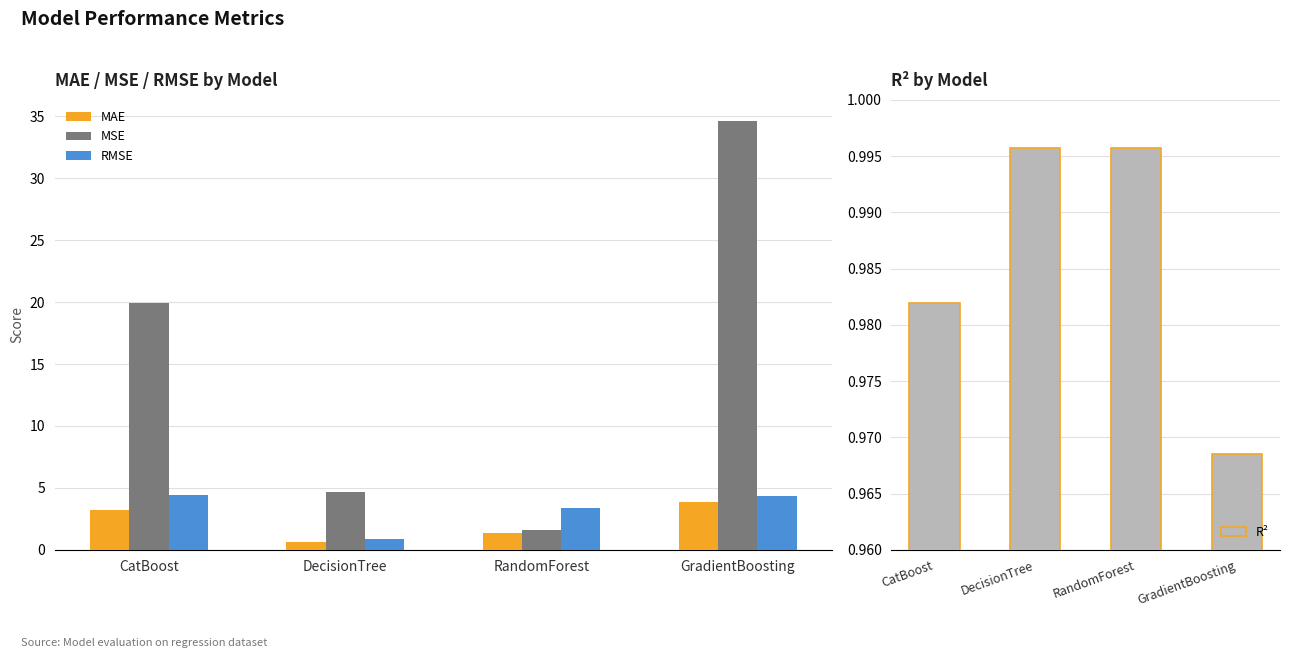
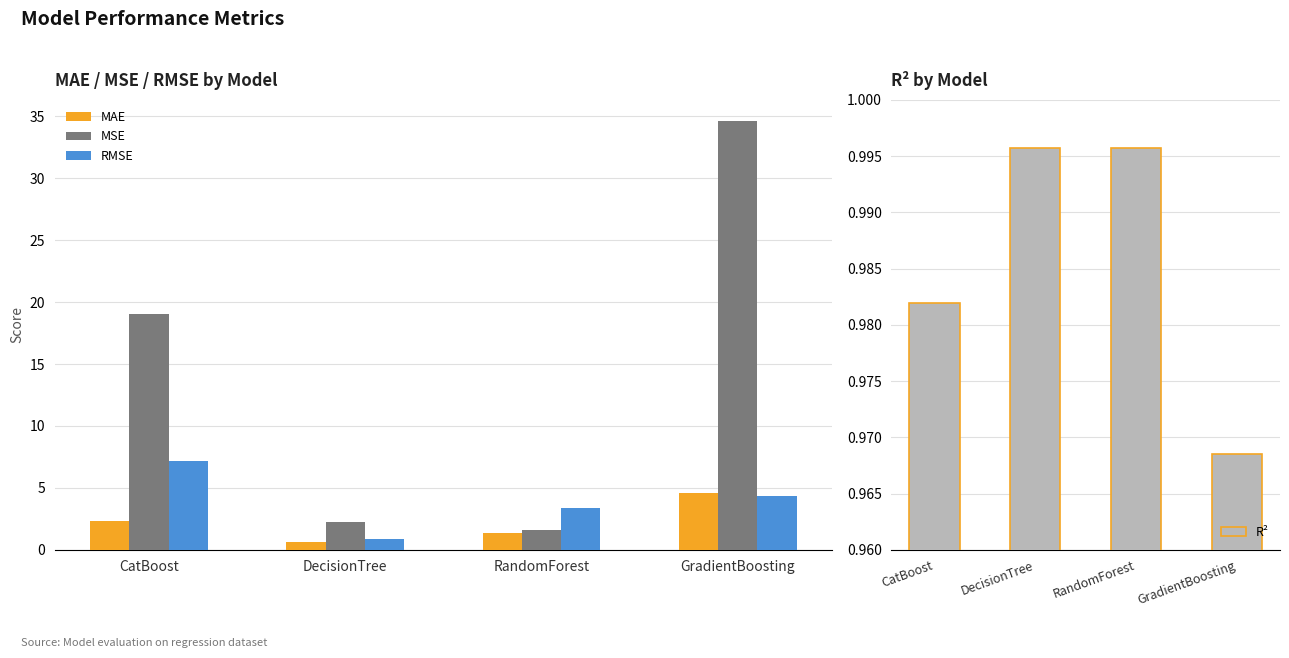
  {
    "MAE / MSE / RMSE by Model": {
      "MAE": {
-       "CatBoost": 3.2,
+       "CatBoost": 2.3,
        "DecisionTree": 0.6,
        "RandomForest": 1.4,
-       "GradientBoosting": 3.9
+       "GradientBoosting": 4.6
      },
      "MSE": {
-       "CatBoost": 19.9,
-       "DecisionTree": 4.7,
+       "CatBoost": 19.0,
+       "DecisionTree": 2.2,
        "RandomForest": 1.6,
        "GradientBoosting": 34.6
      },
      "RMSE": {
-       "CatBoost": 4.5,
+       "CatBoost": 7.2,
        "DecisionTree": 0.9,
        "RandomForest": 3.4,
        "GradientBoosting": 4.3
      }
    },
    "R² by Model": {
      "CatBoost": 0.9819,
      "DecisionTree": 0.9957,
      "RandomForest": 0.9958,
      "GradientBoosting": 0.9686
    }
  }
